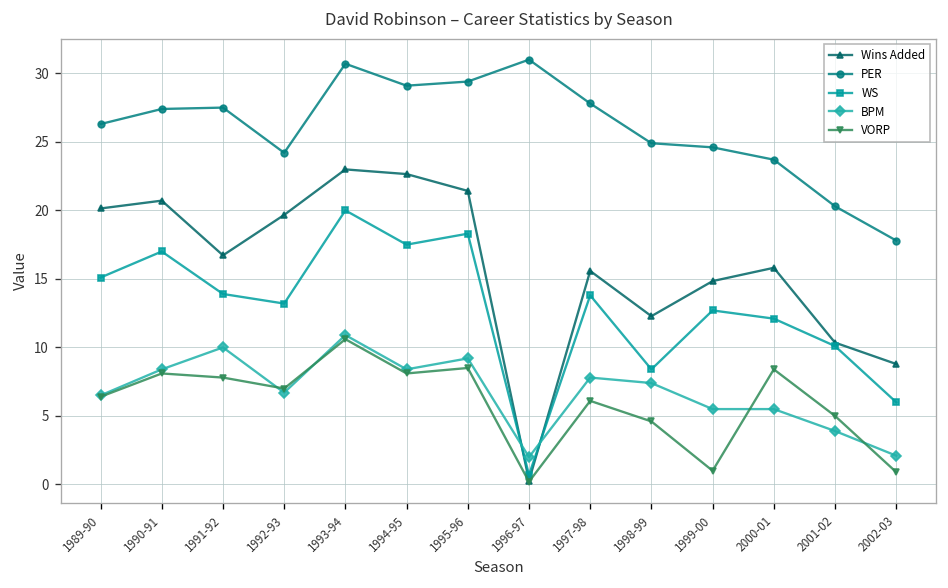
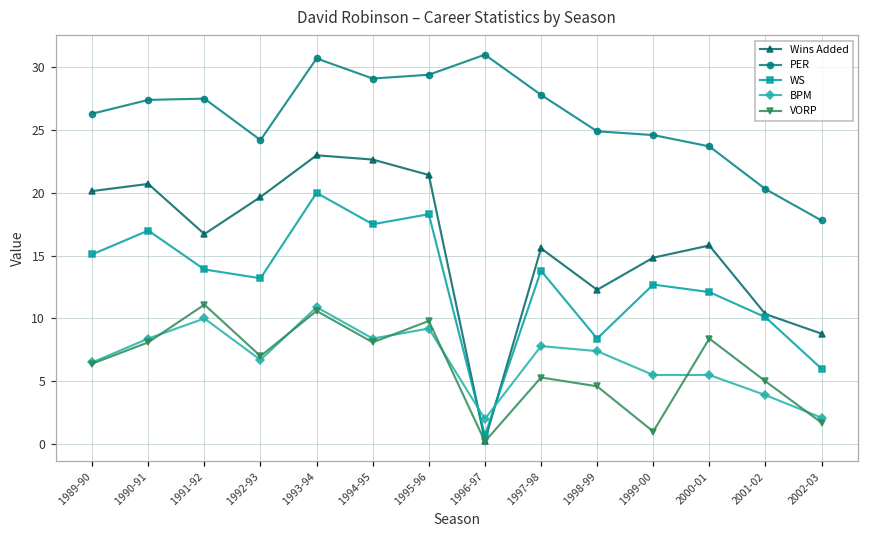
  {
    "VORP": {
      "1990-91": 8.1,
-     "1991-92": 7.8,
+     "1991-92": 11.1,
      "1992-93": 7.0,
      "1993-94": 10.6,
      "1994-95": 8.1,
-     "1995-96": 8.5,
-     "1997-98": 6.1,
+     "1995-96": 9.8,
+     "1997-98": 5.3,
      "1998-99": 4.6,
      "1999-00": 1.0,
      "2000-01": 8.4,
      "2001-02": 5.0,
-     "2002-03": 0.9
+     "2002-03": 1.7
    }
  }
